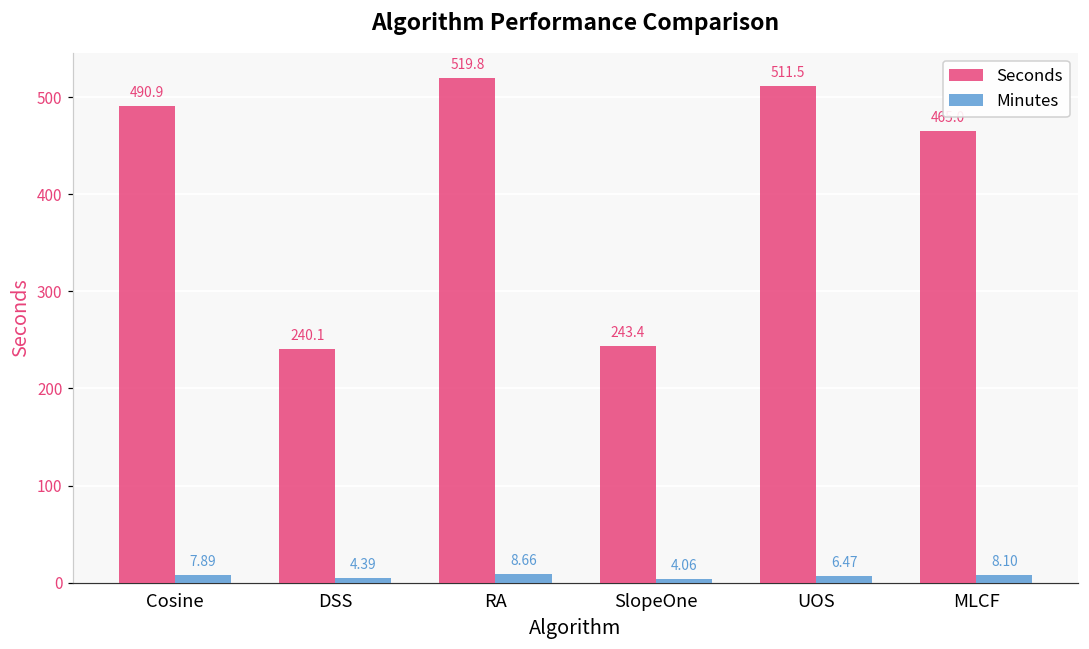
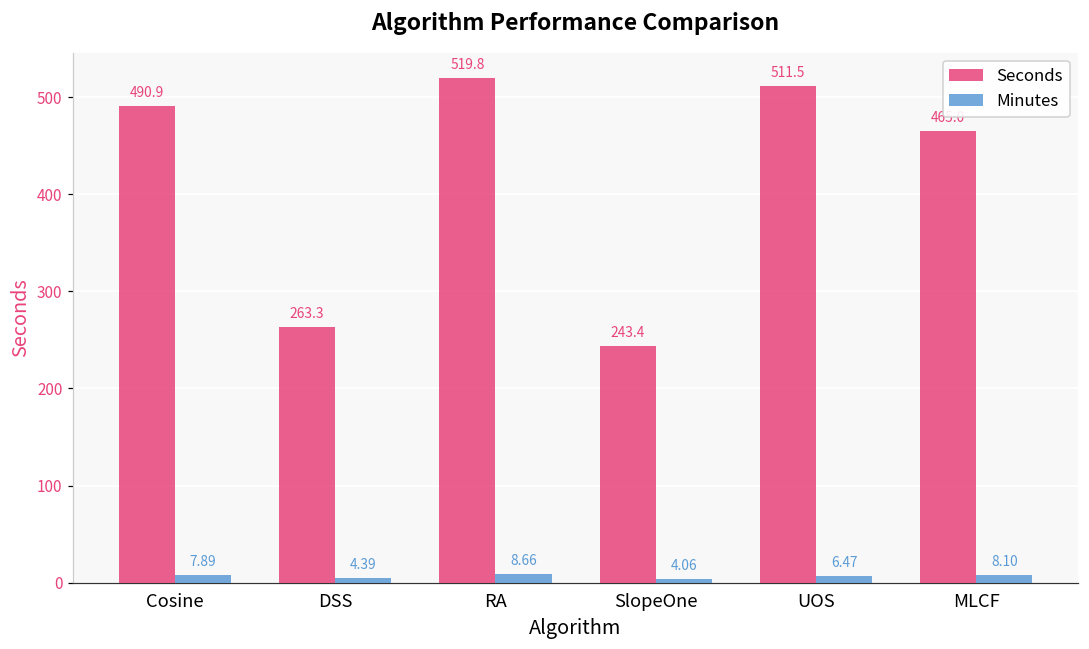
  {
    "Seconds": {
      "Cosine": 490.9,
-     "DSS": 240.1,
+     "DSS": 263.3,
      "RA": 519.8,
      "SlopeOne": 243.4,
      "UOS": 511.5
    },
    "Minutes": {
      "Cosine": 7.89,
      "DSS": 4.39,
      "RA": 8.66,
      "SlopeOne": 4.06,
      "UOS": 6.47,
      "MLCF": 8.10
    }
  }
